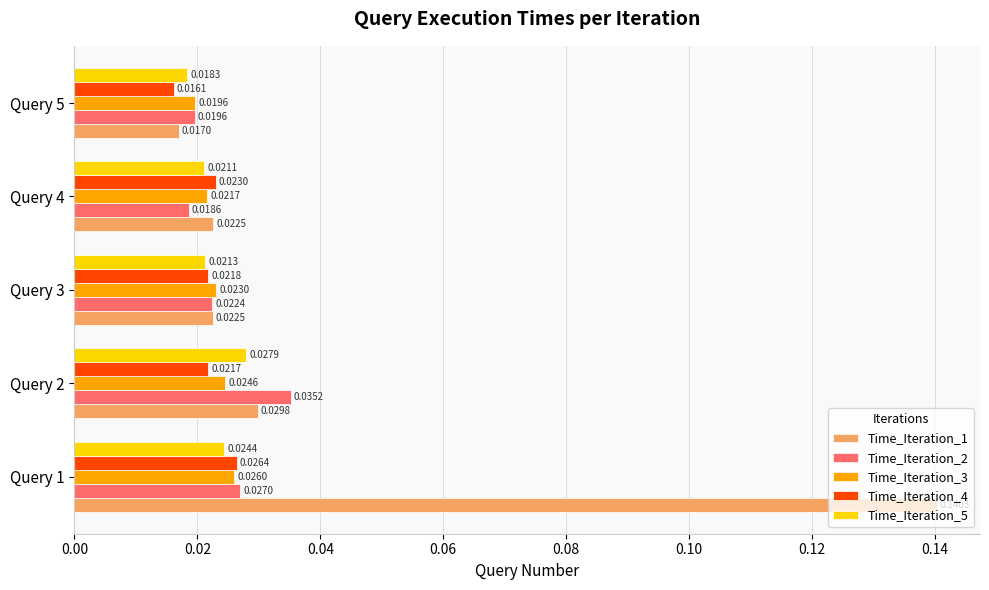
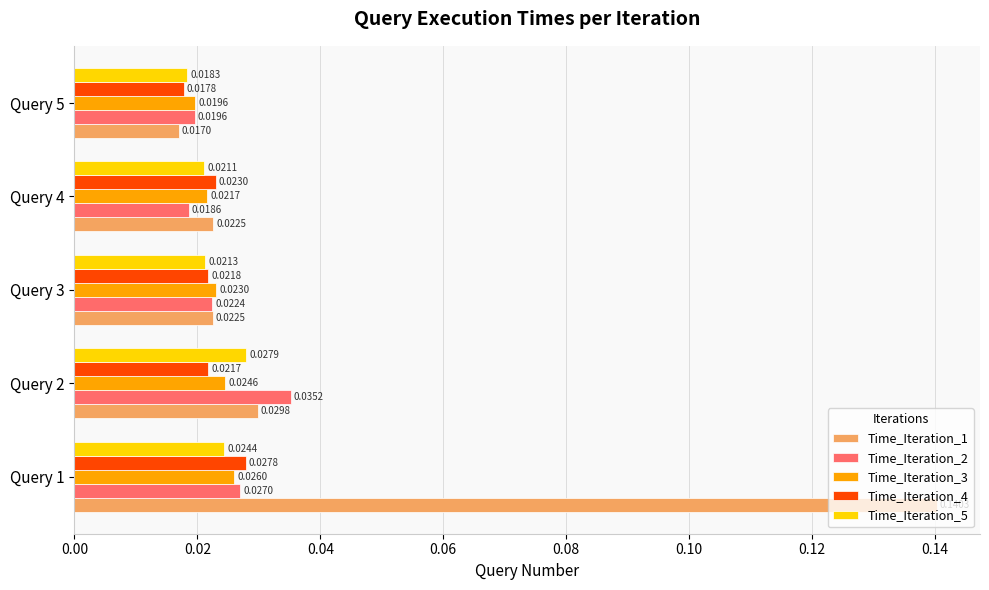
  {
    "Time_Iteration_4": {
-     "Query 5": 0.0161,
+     "Query 5": 0.0178,
      "Query 4": 0.0230,
      "Query 3": 0.0218,
      "Query 2": 0.0217,
-     "Query 1": 0.0264
+     "Query 1": 0.0278
    }
  }
